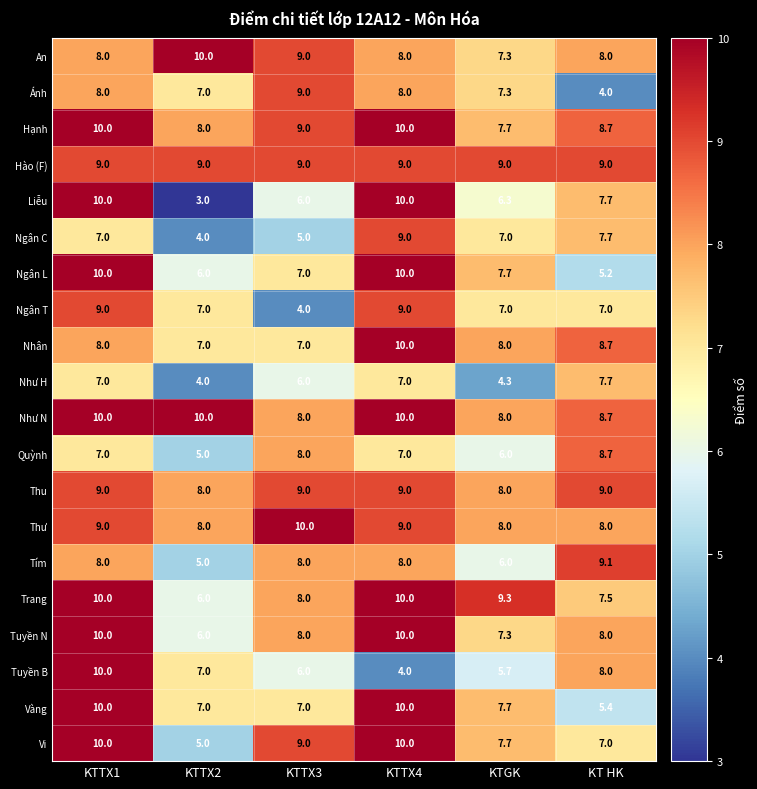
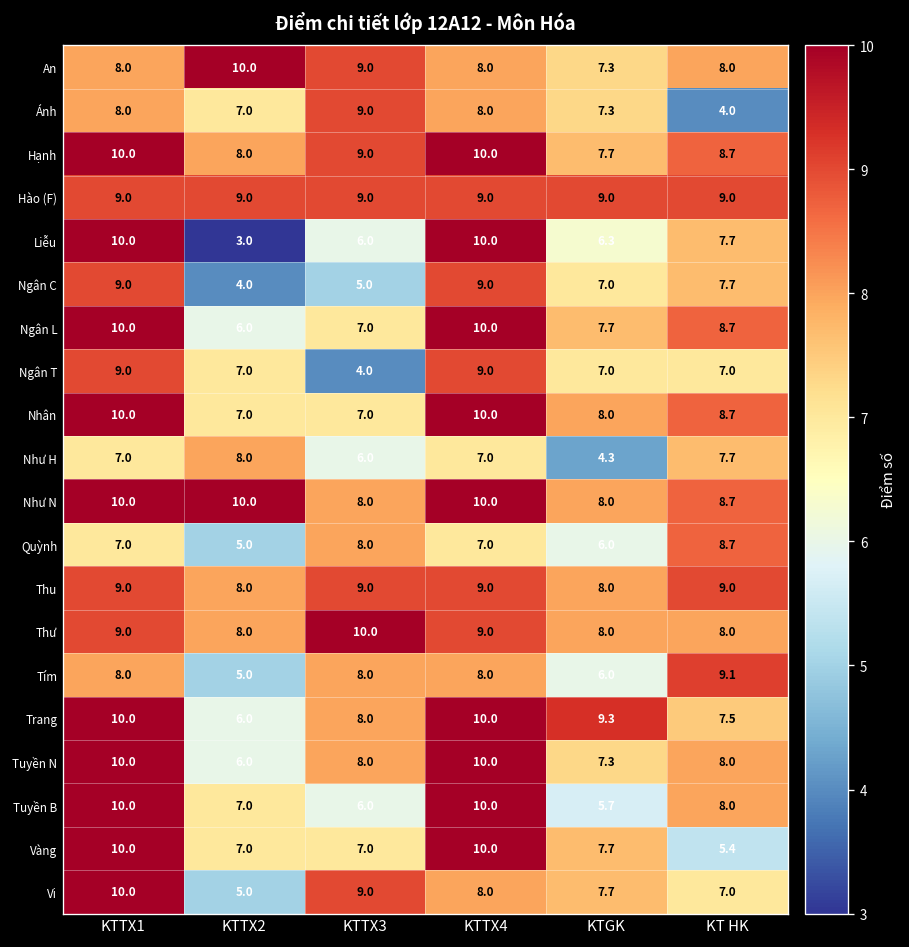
  {
    "An": {
      "KTTX1": 8.0,
      "KTTX2": 10.0,
      "KTTX3": 9.0,
      "KTTX4": 8.0,
      "KTGK": 7.3,
      "KT HK": 8.0
    },
    "Ánh": {
      "KTTX1": 8.0,
      "KTTX2": 7.0,
      "KTTX3": 9.0,
      "KTTX4": 8.0,
      "KTGK": 7.3,
      "KT HK": 4.0
    },
    "Hạnh": {
      "KTTX1": 10.0,
      "KTTX2": 8.0,
      "KTTX3": 9.0,
      "KTTX4": 10.0,
      "KTGK": 7.7,
      "KT HK": 8.7
    },
    "Hào (F)": {
      "KTTX1": 9.0,
      "KTTX2": 9.0,
      "KTTX3": 9.0,
      "KTTX4": 9.0,
      "KTGK": 9.0,
      "KT HK": 9.0
    },
    "Liễu": {
      "KTTX1": 10.0,
      "KTTX2": 3.0,
      "KTTX4": 10.0,
      "KTGK": 6.3,
      "KT HK": 7.7
    },
    "Ngân C": {
-     "KTTX1": 7.0,
+     "KTTX1": 9.0,
      "KTTX2": 4.0,
      "KTTX3": 5.0,
      "KTTX4": 9.0,
      "KTGK": 7.0,
      "KT HK": 7.7
    },
    "Ngân L": {
      "KTTX1": 10.0,
      "KTTX3": 7.0,
      "KTTX4": 10.0,
      "KTGK": 7.7,
-     "KT HK": 5.2
+     "KT HK": 8.7
    },
    "Ngân T": {
      "KTTX1": 9.0,
      "KTTX2": 7.0,
      "KTTX3": 4.0,
      "KTTX4": 9.0,
      "KTGK": 7.0,
      "KT HK": 7.0
    },
    "Nhân": {
-     "KTTX1": 8.0,
+     "KTTX1": 10.0,
      "KTTX2": 7.0,
      "KTTX3": 7.0,
      "KTTX4": 10.0,
      "KTGK": 8.0,
      "KT HK": 8.7
    },
    "Như H": {
      "KTTX1": 7.0,
-     "KTTX2": 4.0,
+     "KTTX2": 8.0,
      "KTTX4": 7.0,
      "KTGK": 4.3,
      "KT HK": 7.7
    },
    "Như N": {
      "KTTX1": 10.0,
      "KTTX2": 10.0,
      "KTTX3": 8.0,
      "KTTX4": 10.0,
      "KTGK": 8.0,
      "KT HK": 8.7
    },
    "Quỳnh": {
      "KTTX1": 7.0,
      "KTTX2": 5.0,
      "KTTX3": 8.0,
      "KTTX4": 7.0,
      "KT HK": 8.7
    },
    "Thu": {
      "KTTX1": 9.0,
      "KTTX2": 8.0,
      "KTTX3": 9.0,
      "KTTX4": 9.0,
      "KTGK": 8.0,
      "KT HK": 9.0
    },
    "Thư": {
      "KTTX1": 9.0,
      "KTTX2": 8.0,
      "KTTX3": 10.0,
      "KTTX4": 9.0,
      "KTGK": 8.0,
      "KT HK": 8.0
    },
    "Tím": {
      "KTTX1": 8.0,
      "KTTX2": 5.0,
      "KTTX3": 8.0,
      "KTTX4": 8.0,
      "KT HK": 9.1
    },
    "Trang": {
      "KTTX1": 10.0,
      "KTTX3": 8.0,
      "KTTX4": 10.0,
      "KTGK": 9.3,
      "KT HK": 7.5
    },
    "Tuyền N": {
      "KTTX1": 10.0,
      "KTTX3": 8.0,
      "KTTX4": 10.0,
      "KTGK": 7.3,
      "KT HK": 8.0
    },
    "Tuyền B": {
      "KTTX1": 10.0,
      "KTTX2": 7.0,
-     "KTTX4": 4.0,
+     "KTTX4": 10.0,
      "KT HK": 8.0
    },
    "Vàng": {
      "KTTX1": 10.0,
      "KTTX2": 7.0,
      "KTTX3": 7.0,
      "KTTX4": 10.0,
      "KTGK": 7.7,
      "KT HK": 5.4
    },
    "Vi": {
      "KTTX1": 10.0,
      "KTTX2": 5.0,
      "KTTX3": 9.0,
-     "KTTX4": 10.0,
+     "KTTX4": 8.0,
      "KTGK": 7.7,
      "KT HK": 7.0
    }
  }
